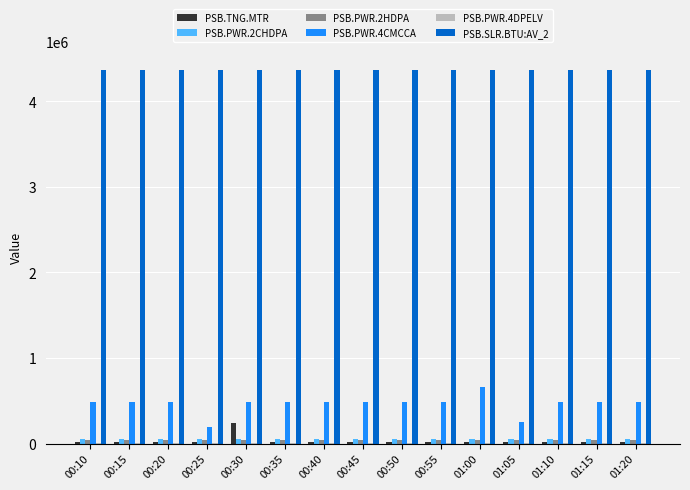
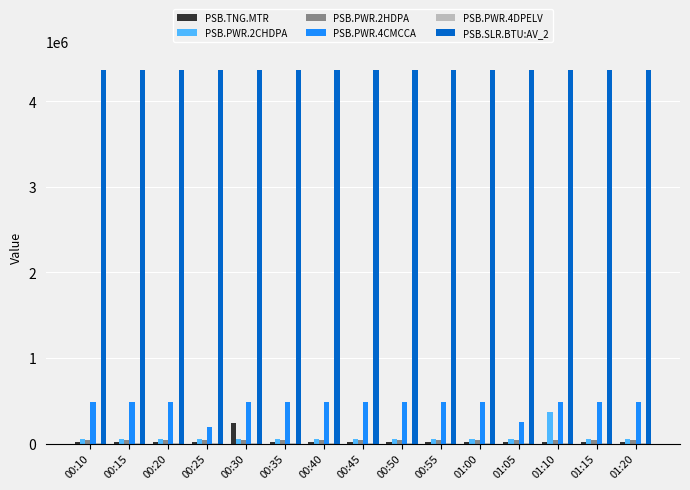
  {
    "PSB.TNG.MTR": {
      "00:30": 200000
    },
    "PSB.PWR.2CHDPA": {
      "00:10": 100000,
      "00:15": 100000,
      "00:20": 100000,
      "00:25": 100000,
      "00:30": 100000,
      "00:35": 100000,
      "00:40": 100000,
      "00:45": 100000,
      "00:50": 100000,
      "00:55": 100000,
      "01:00": 100000,
      "01:05": 100000,
-     "01:10": 100000,
+     "01:10": 400000,
      "01:15": 100000,
      "01:20": 100000
    },
    "PSB.PWR.2HDPA": {
      "00:10": 0,
      "00:15": 0,
      "00:20": 0,
      "00:25": 0,
      "00:30": 0,
      "00:35": 0,
      "00:40": 0,
      "00:45": 0,
      "00:50": 0,
      "00:55": 0,
      "01:00": 0,
      "01:05": 0,
      "01:10": 0,
      "01:15": 0,
      "01:20": 0
    },
    "PSB.PWR.4CMCCA": {
      "00:10": 500000,
      "00:15": 500000,
      "00:20": 500000,
      "00:25": 200000,
      "00:30": 500000,
      "00:35": 500000,
      "00:40": 500000,
      "00:45": 500000,
      "00:50": 500000,
      "00:55": 500000,
-     "01:00": 700000,
+     "01:00": 500000,
      "01:05": 200000,
      "01:10": 500000,
      "01:15": 500000,
      "01:20": 500000
    },
    "PSB.SLR.BTU:AV_2": {
      "00:10": 4400000,
      "00:15": 4400000,
      "00:20": 4400000,
      "00:25": 4400000,
      "00:30": 4400000,
      "00:35": 4400000,
      "00:40": 4400000,
      "00:45": 4400000,
      "00:50": 4400000,
      "00:55": 4400000,
      "01:00": 4400000,
      "01:05": 4400000,
      "01:10": 4400000,
      "01:15": 4400000,
      "01:20": 4400000
    }
  }
